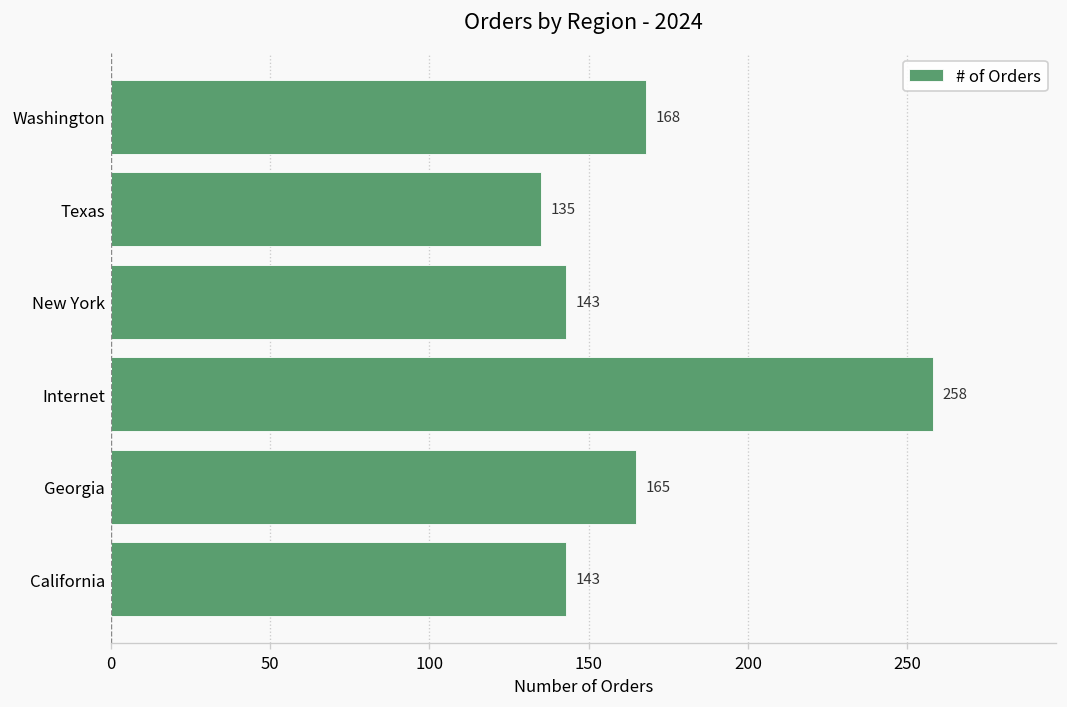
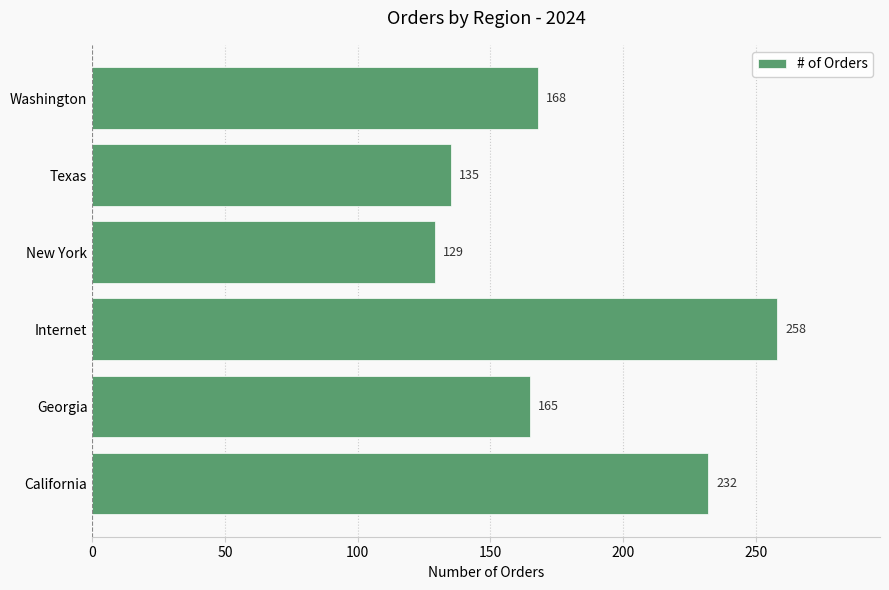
  {
    "Washington": 168,
    "Texas": 135,
-   "New York": 143,
+   "New York": 129,
    "Internet": 258,
    "Georgia": 165,
-   "California": 143
+   "California": 232
  }
